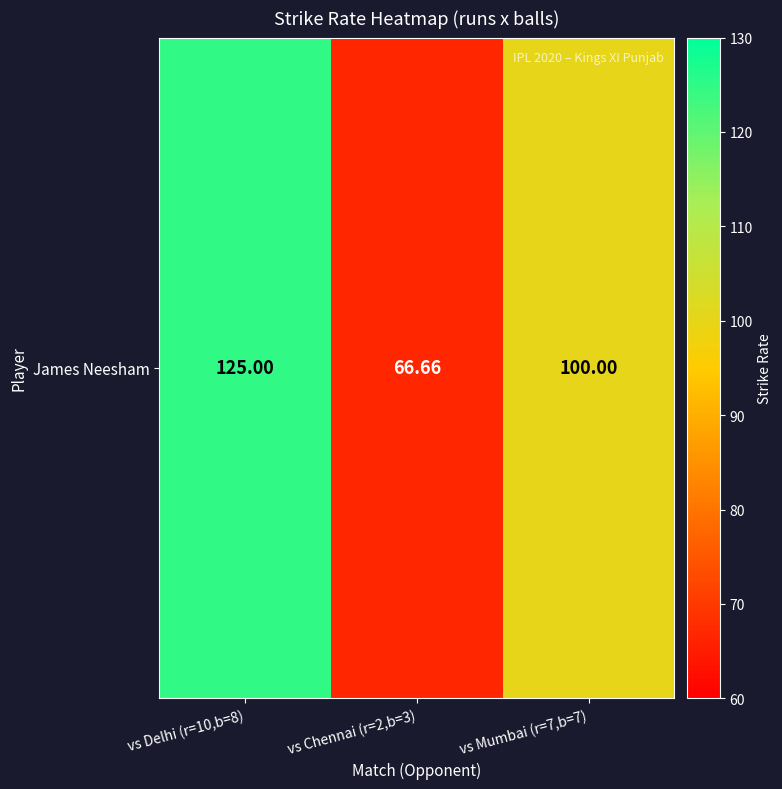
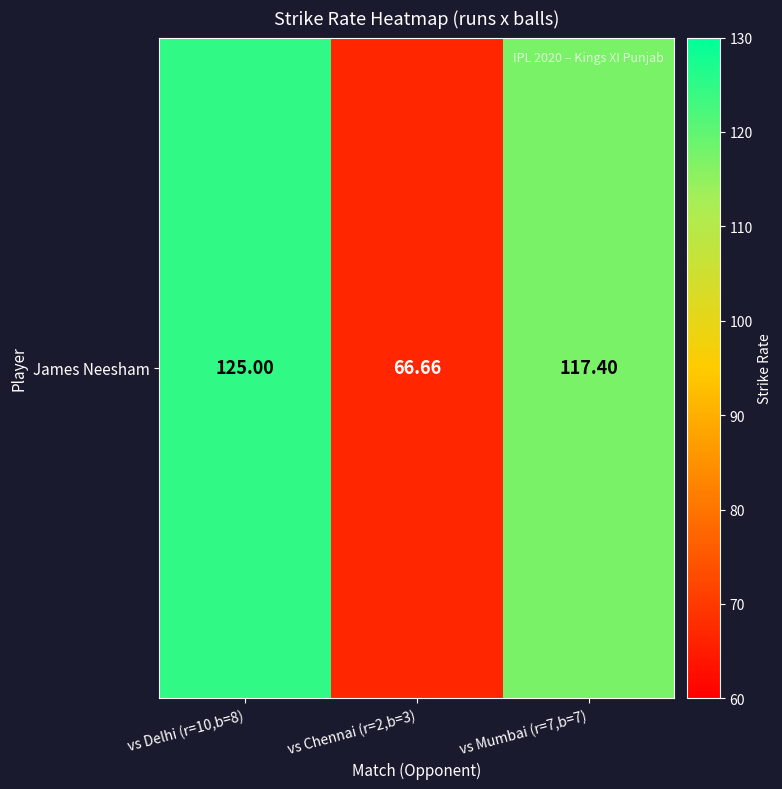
  {
    "James Neesham": {
      "vs Delhi (r=10,b=8)": 125.00,
      "vs Chennai (r=2,b=3)": 66.66,
-     "vs Mumbai (r=7,b=7)": 100.00
+     "vs Mumbai (r=7,b=7)": 117.40
    }
  }
